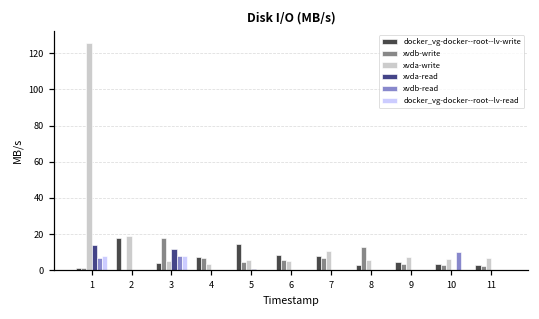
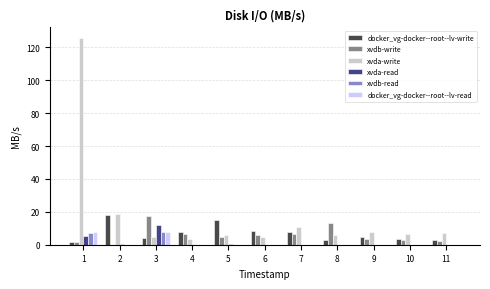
  {
    "docker_vg-docker--root--lv-write": {
      "2": 18,
      "3": 4,
      "4": 7,
      "5": 15,
      "6": 9,
      "7": 8,
      "8": 3,
      "9": 5,
      "10": 3,
      "11": 3
    },
    "xvdb-write": {
      "2": 0,
      "3": 18,
      "4": 7,
      "5": 5,
      "6": 6,
      "7": 7,
      "8": 13,
      "9": 4,
      "10": 3,
      "11": 3
    },
    "xvda-read": {
-     "1": 14,
+     "1": 5,
      "3": 12,
      "4": 0,
      "6": 0,
      "7": 0,
      "8": 0,
      "9": 0,
      "10": 0,
      "11": 0
    },
    "xvdb-read": {
      "1": 7,
      "2": 0,
      "3": 8,
      "4": 0,
      "5": 0,
      "6": 0,
      "7": 0,
      "8": 0,
      "9": 0,
-     "10": 10,
+     "10": 0,
      "11": 0
    }
  }
